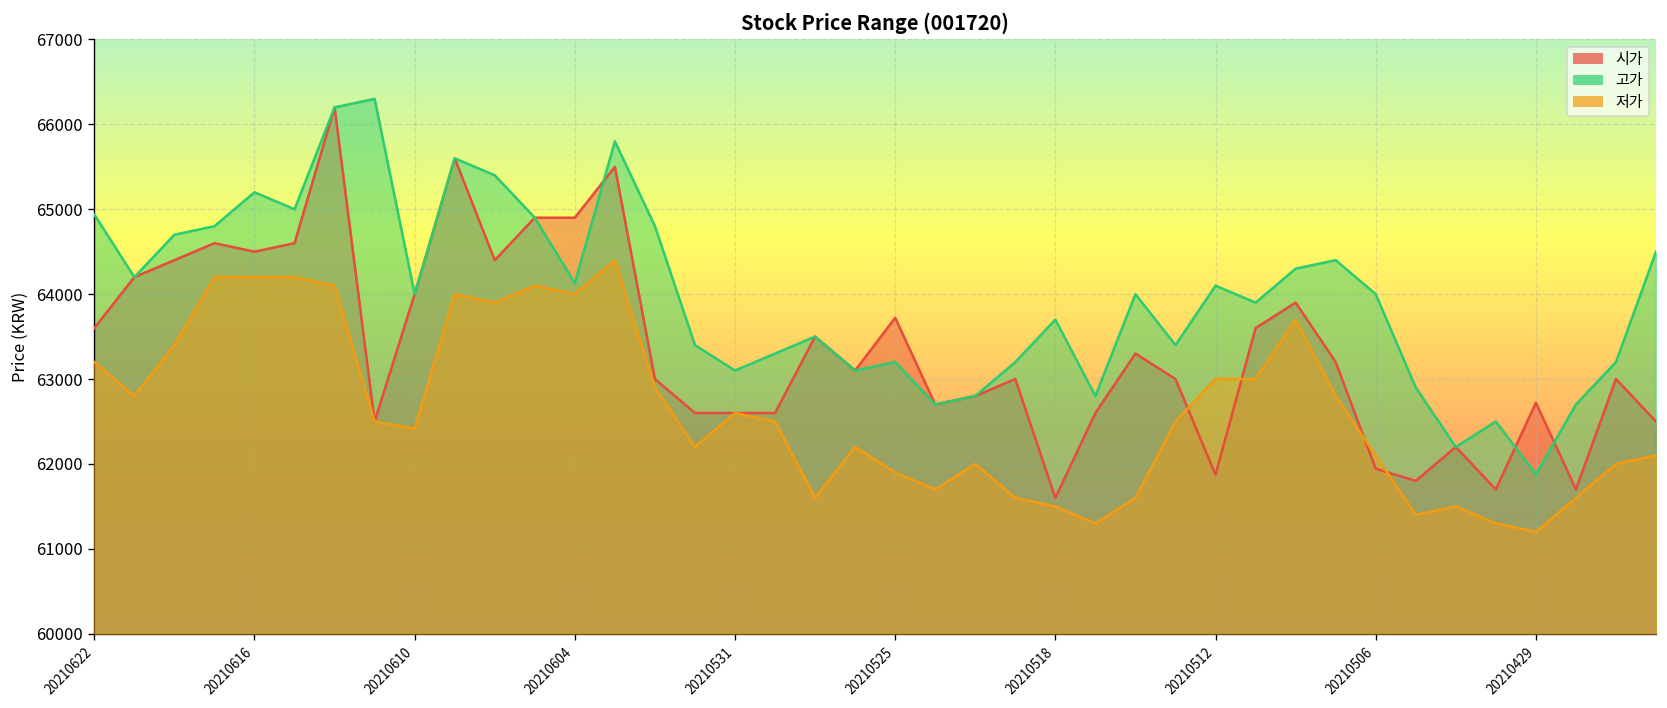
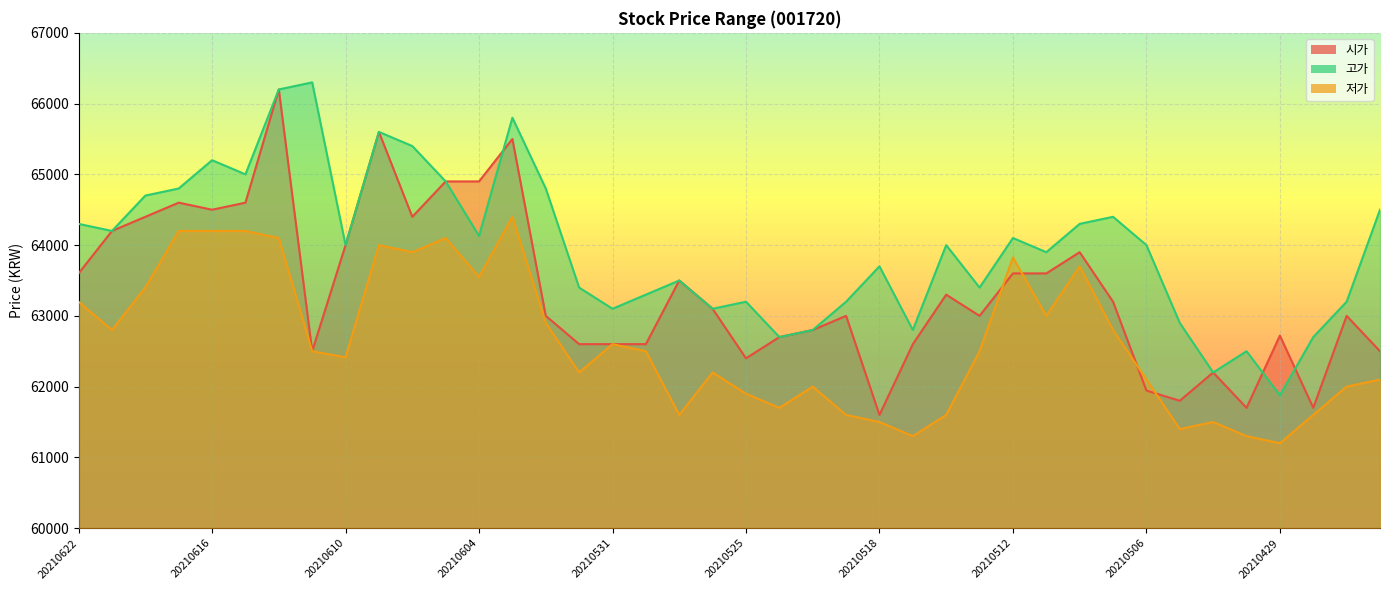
  {
    "시가": {
      "20210622": 63600,
      "20210616": 64500,
      "20210604": 64900,
-     "20210525": 63700,
+     "20210525": 62400,
      "20210518": 61600,
-     "20210512": 61900,
+     "20210512": 63600,
      "20210506": 61900,
      "20210429": 62700
    },
    "고가": {
-     "20210622": 64900,
+     "20210622": 64300,
      "20210616": 65200,
      "20210604": 64100,
      "20210531": 63100,
      "20210525": 63200,
      "20210518": 63700,
      "20210512": 64100,
      "20210506": 64000,
      "20210429": 61900
    },
    "저가": {
      "20210622": 63200,
      "20210616": 64200,
      "20210610": 62400,
-     "20210604": 64000,
+     "20210604": 63600,
      "20210525": 61900,
      "20210518": 61500,
-     "20210512": 63000,
+     "20210512": 63800,
      "20210506": 62100,
      "20210429": 61200
    }
  }
